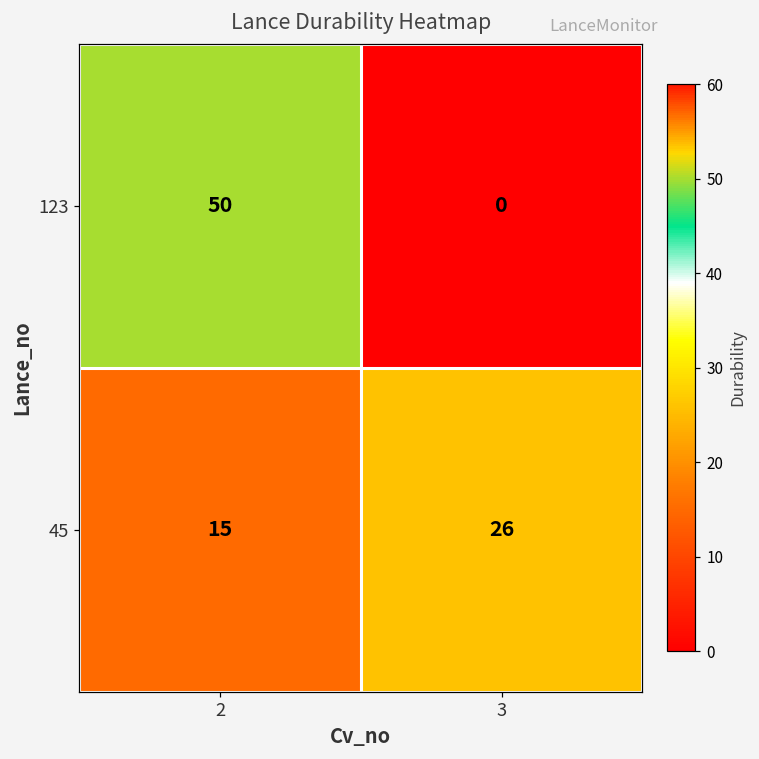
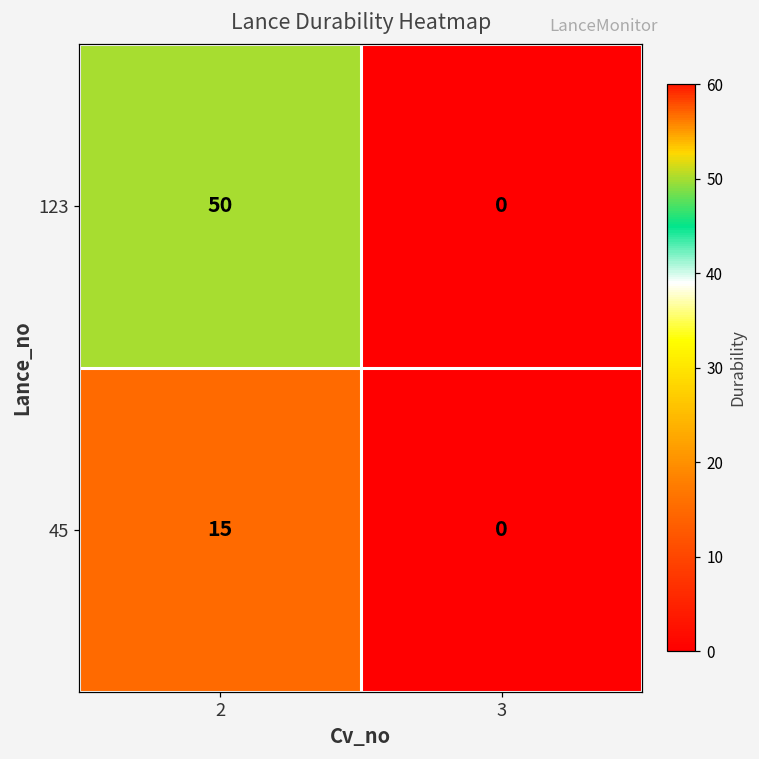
  {
    "123": {
      "2": 50,
      "3": 0
    },
    "45": {
      "2": 15,
-     "3": 26
+     "3": 0
    }
  }
